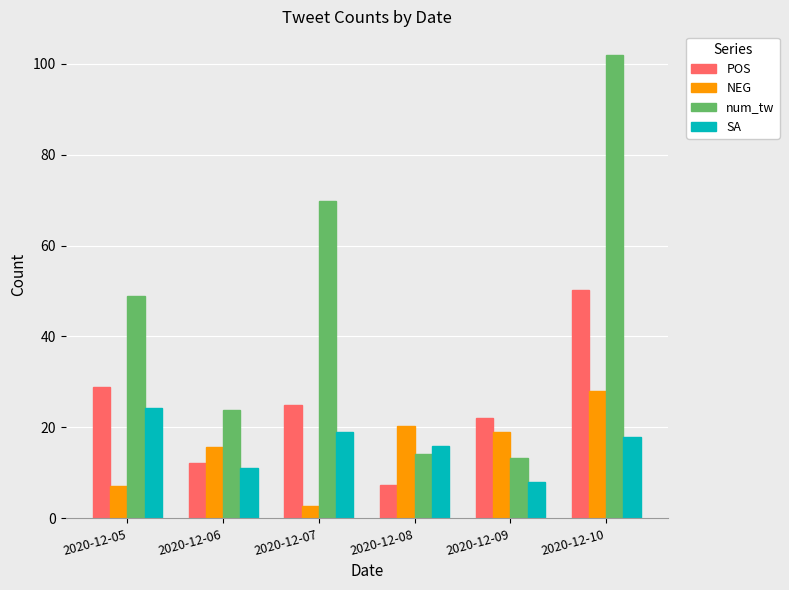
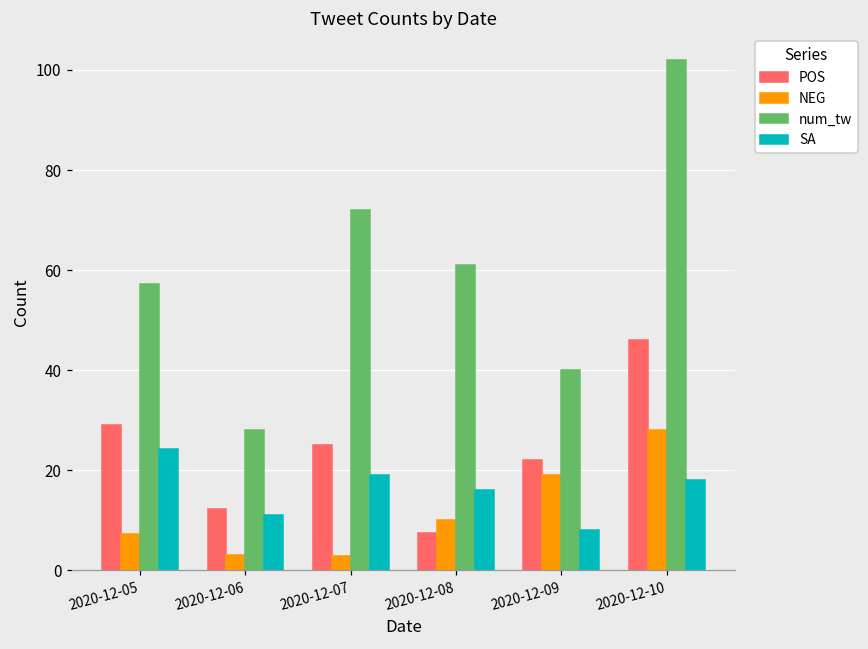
  {
    "POS": {
      "2020-12-05": 29,
      "2020-12-06": 12,
      "2020-12-07": 25,
      "2020-12-08": 7,
      "2020-12-09": 22,
-     "2020-12-10": 50
+     "2020-12-10": 46
    },
    "NEG": {
      "2020-12-05": 7,
-     "2020-12-06": 16,
+     "2020-12-06": 3,
      "2020-12-07": 3,
-     "2020-12-08": 20,
+     "2020-12-08": 10,
      "2020-12-09": 19,
      "2020-12-10": 28
    },
    "num_tw": {
-     "2020-12-05": 49,
-     "2020-12-06": 24,
-     "2020-12-07": 70,
-     "2020-12-08": 14,
-     "2020-12-09": 13,
+     "2020-12-05": 57,
+     "2020-12-06": 28,
+     "2020-12-07": 72,
+     "2020-12-08": 61,
+     "2020-12-09": 40,
      "2020-12-10": 102
    },
    "SA": {
      "2020-12-05": 24,
      "2020-12-06": 11,
      "2020-12-07": 19,
      "2020-12-08": 16,
      "2020-12-09": 8,
      "2020-12-10": 18
    }
  }
